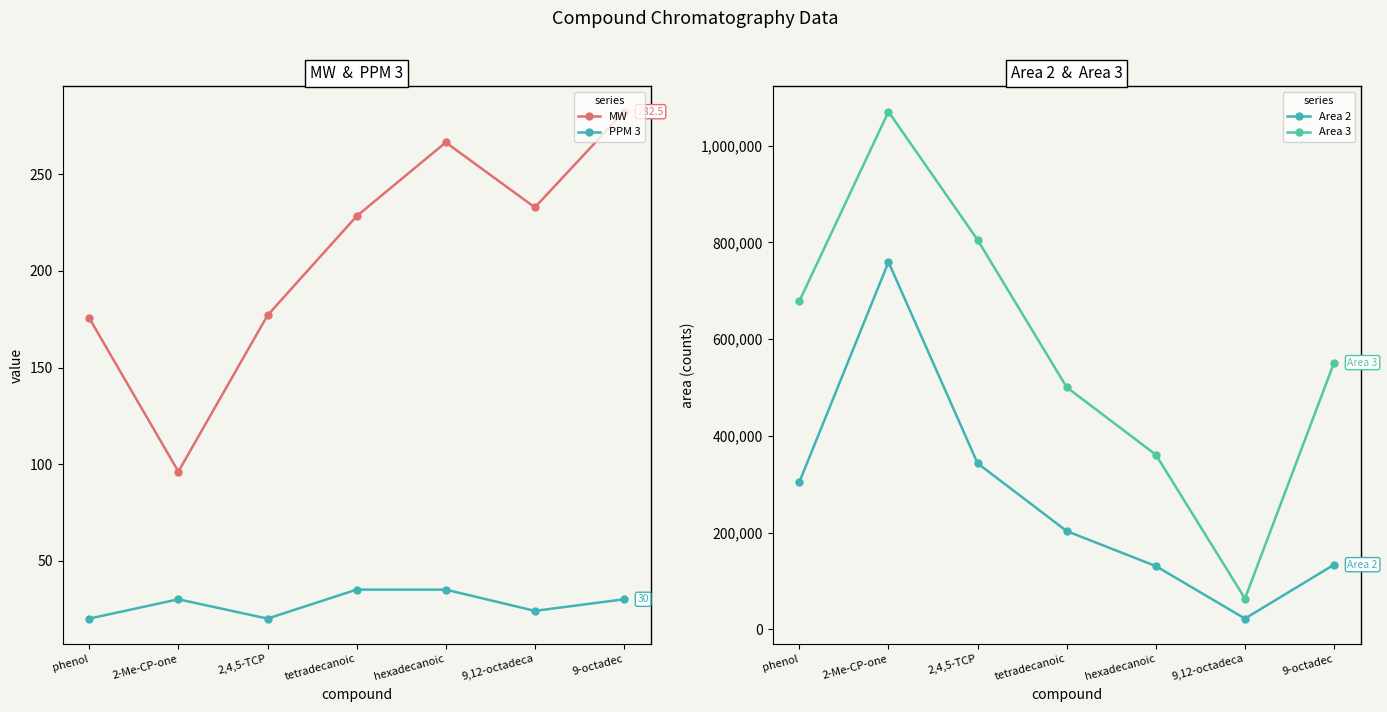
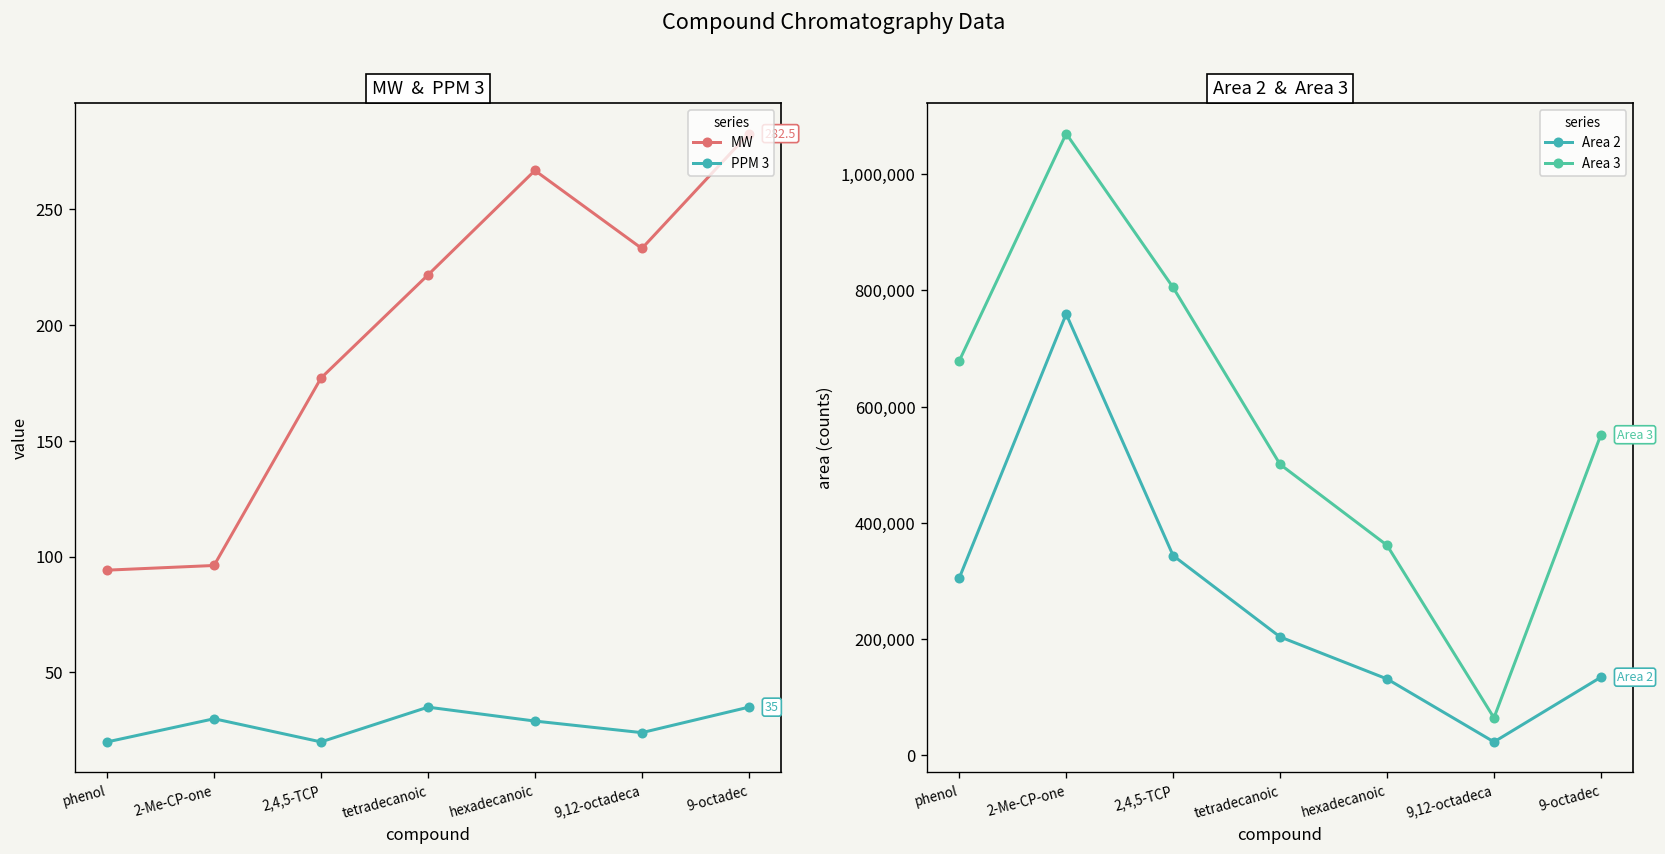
  {
    "MW & PPM 3": {
      "MW": {
-       "phenol": 176,
+       "phenol": 94,
        "2-Me-CP-one": 96,
        "2,4,5-TCP": 177,
-       "tetradecanoic": 228,
+       "tetradecanoic": 221,
        "hexadecanoic": 267,
        "9,12-octadeca": 233
      },
      "PPM 3": {
-       "hexadecanoic": 35,
-       "9-octadec": 30
+       "hexadecanoic": 29,
+       "9-octadec": 35
      }
    }
  }
